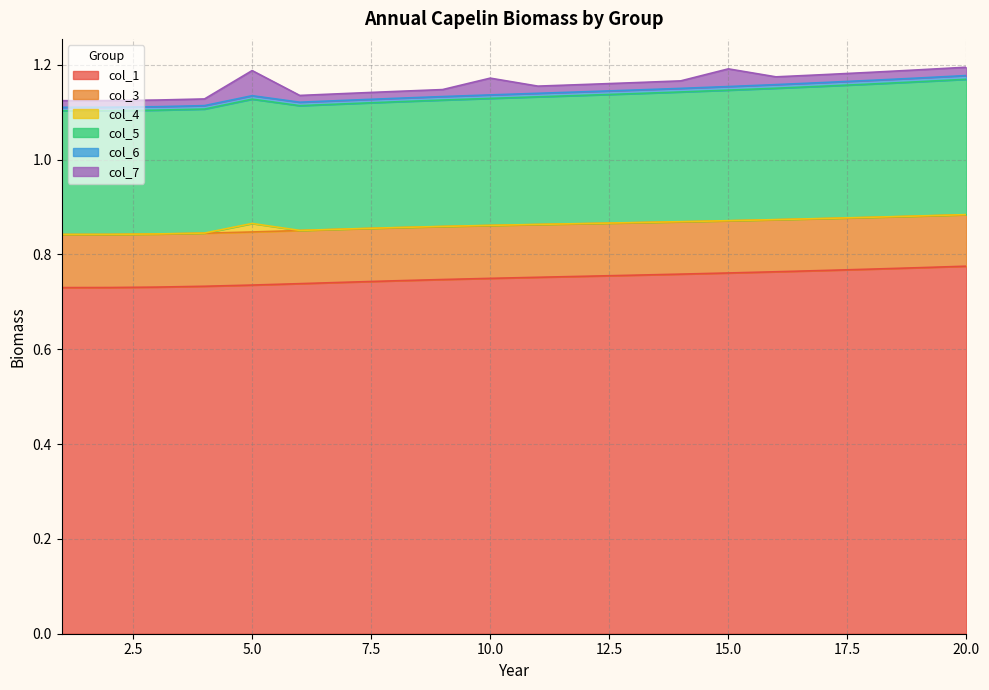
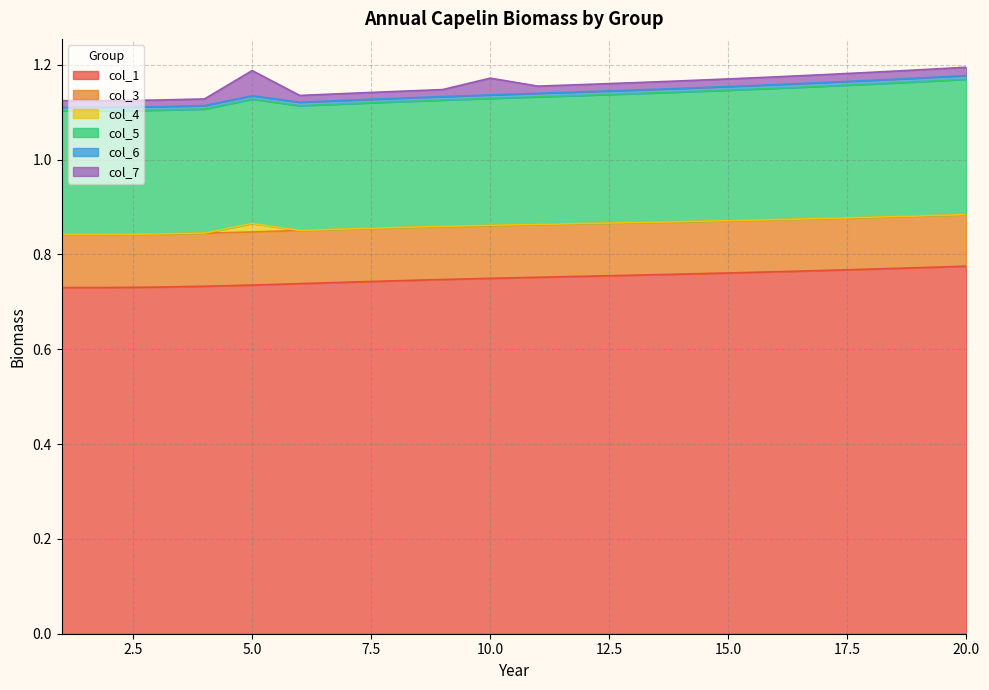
  {
    "col_4": {
      "5.0": 0.02
    },
    "col_5": {
      "5.0": 0.26,
      "10.0": 0.27,
      "15.0": 0.28,
      "20.0": 0.29
    },
    "col_6": {
      "5.0": 0.01,
      "10.0": 0.01,
      "15.0": 0.01,
      "20.0": 0.01
    },
    "col_7": {
      "5.0": 0.05,
      "10.0": 0.04,
-     "15.0": 0.04,
+     "15.0": 0.02,
      "20.0": 0.02
    }
  }
